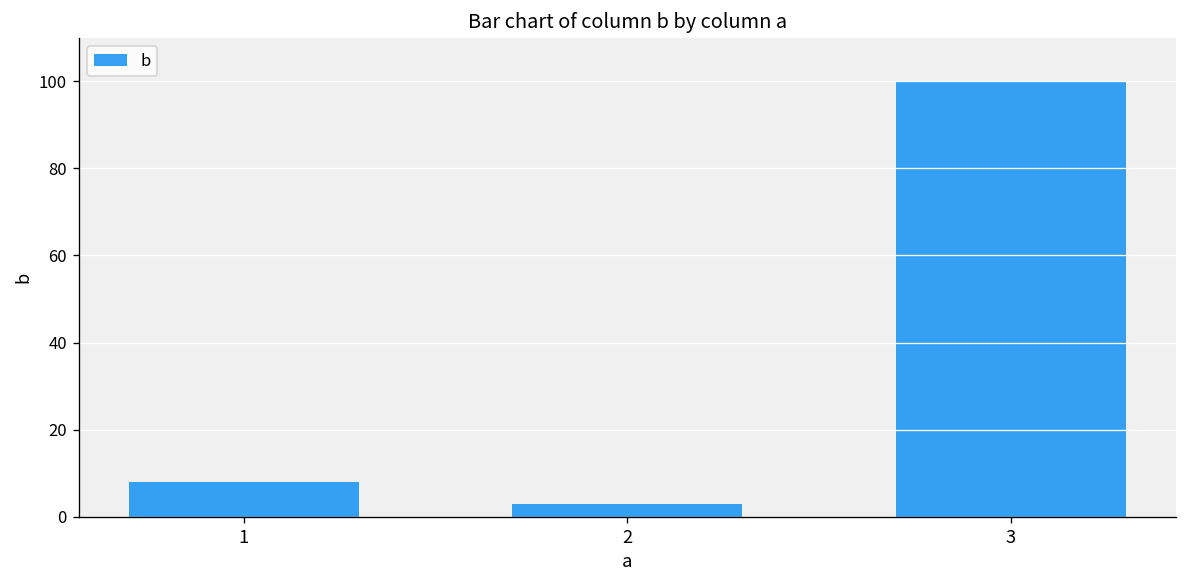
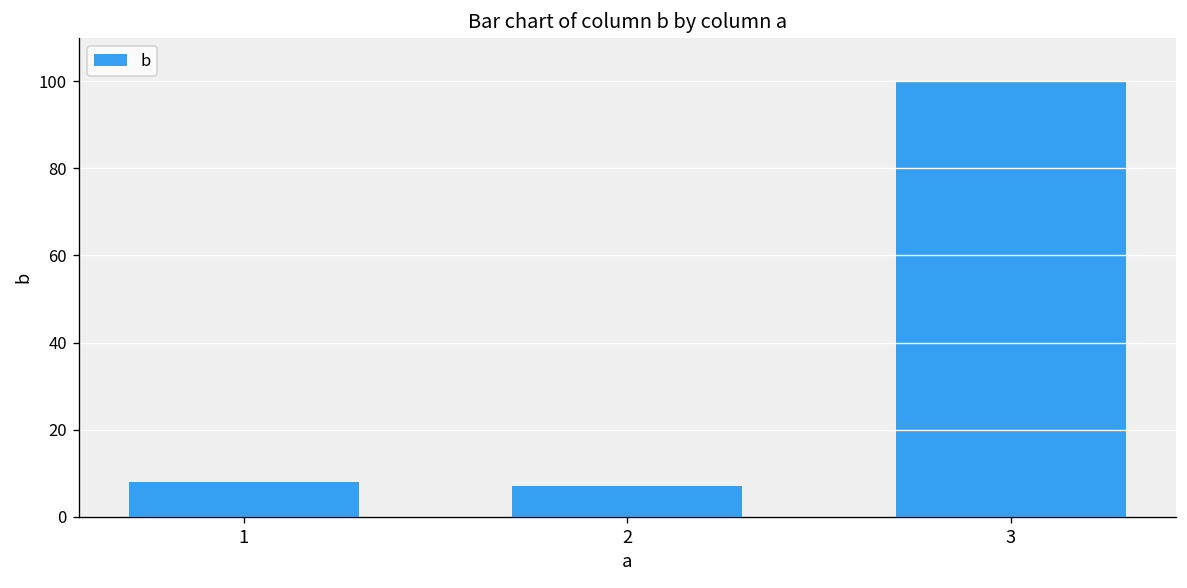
  {
    "1": 8,
-   "2": 3,
+   "2": 7,
    "3": 100
  }
